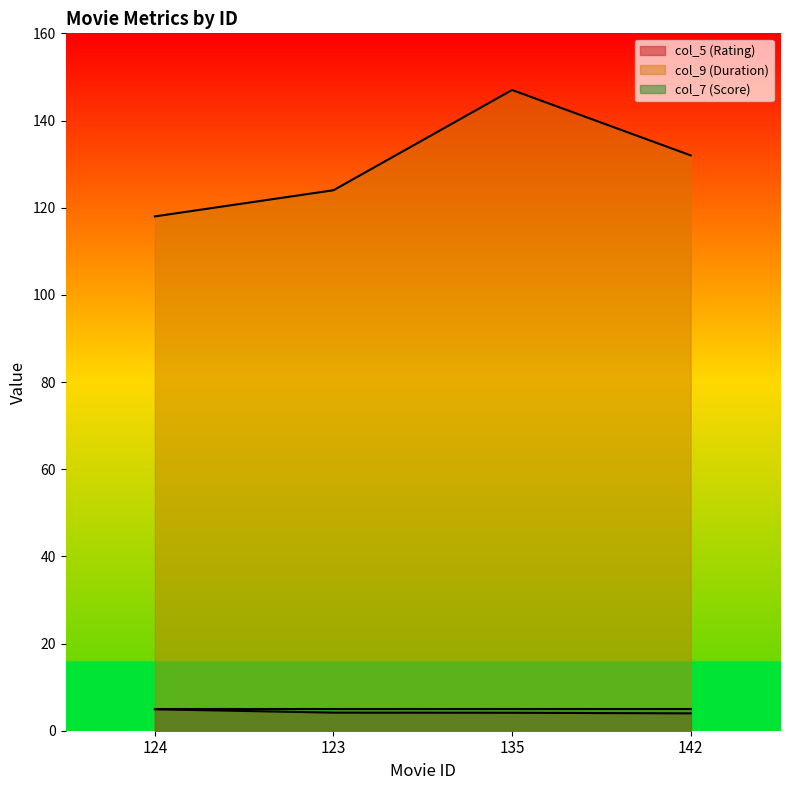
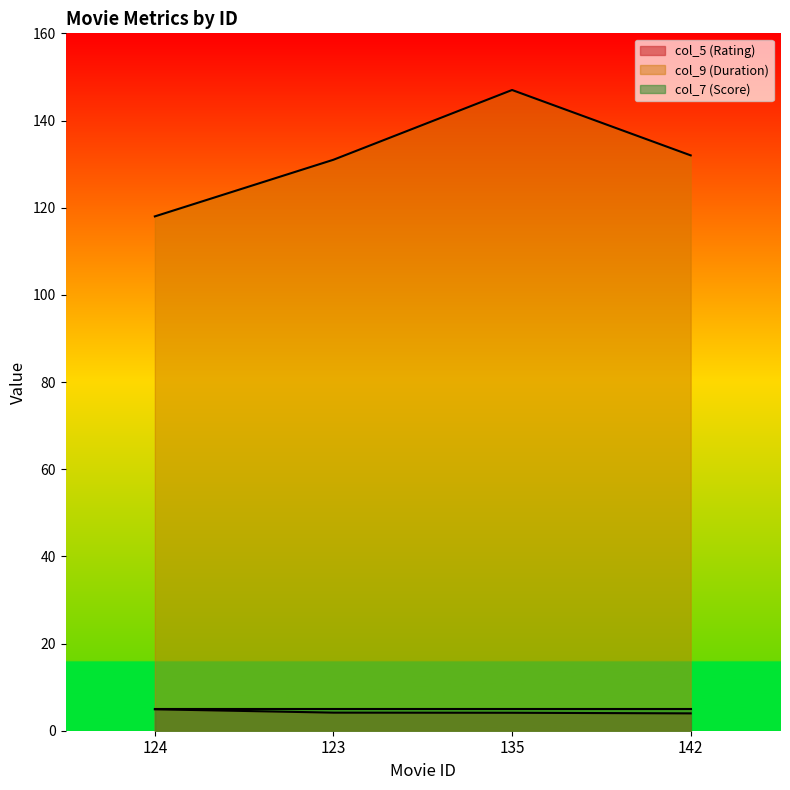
  {
    "col_5 (Rating)": {
      "123": 4,
      "135": 4,
      "142": 4
    },
    "col_9 (Duration)": {
      "124": 118,
-     "123": 124,
+     "123": 131,
      "135": 147,
      "142": 132
    },
    "col_7 (Score)": {
      "123": 5,
      "135": 5,
      "142": 5
    }
  }
